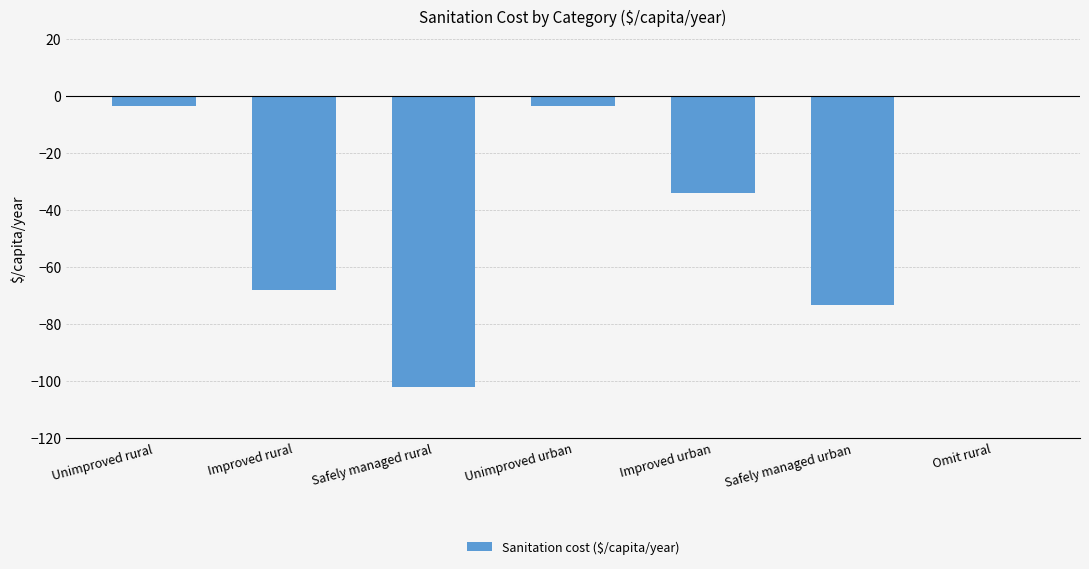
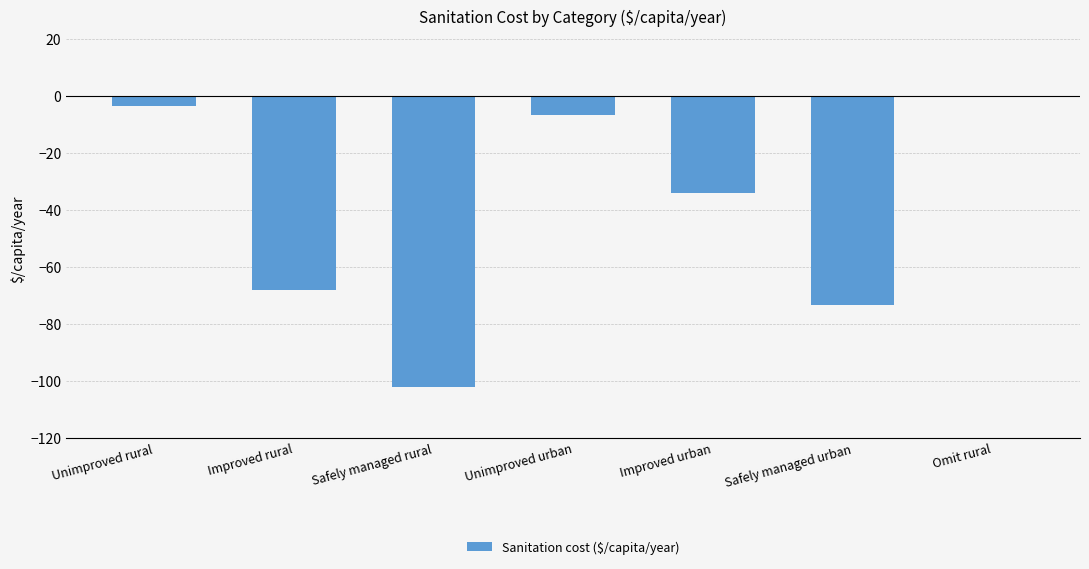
  {
    "Unimproved rural": -3,
    "Improved rural": -68,
    "Safely managed rural": -102,
-   "Unimproved urban": -4,
+   "Unimproved urban": -7,
    "Improved urban": -34,
    "Safely managed urban": -73,
    "Omit rural": 0
  }
